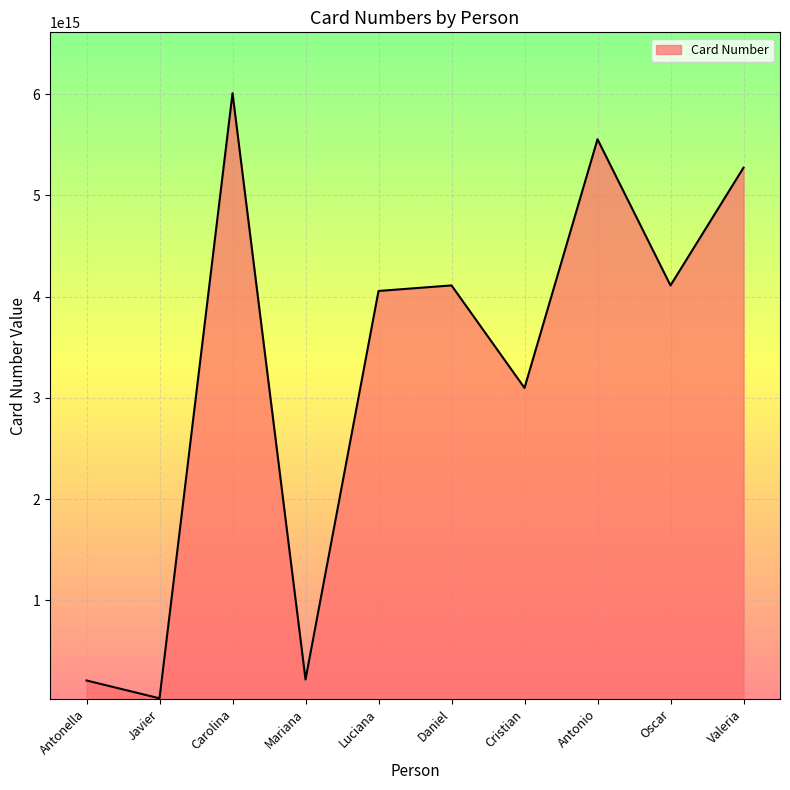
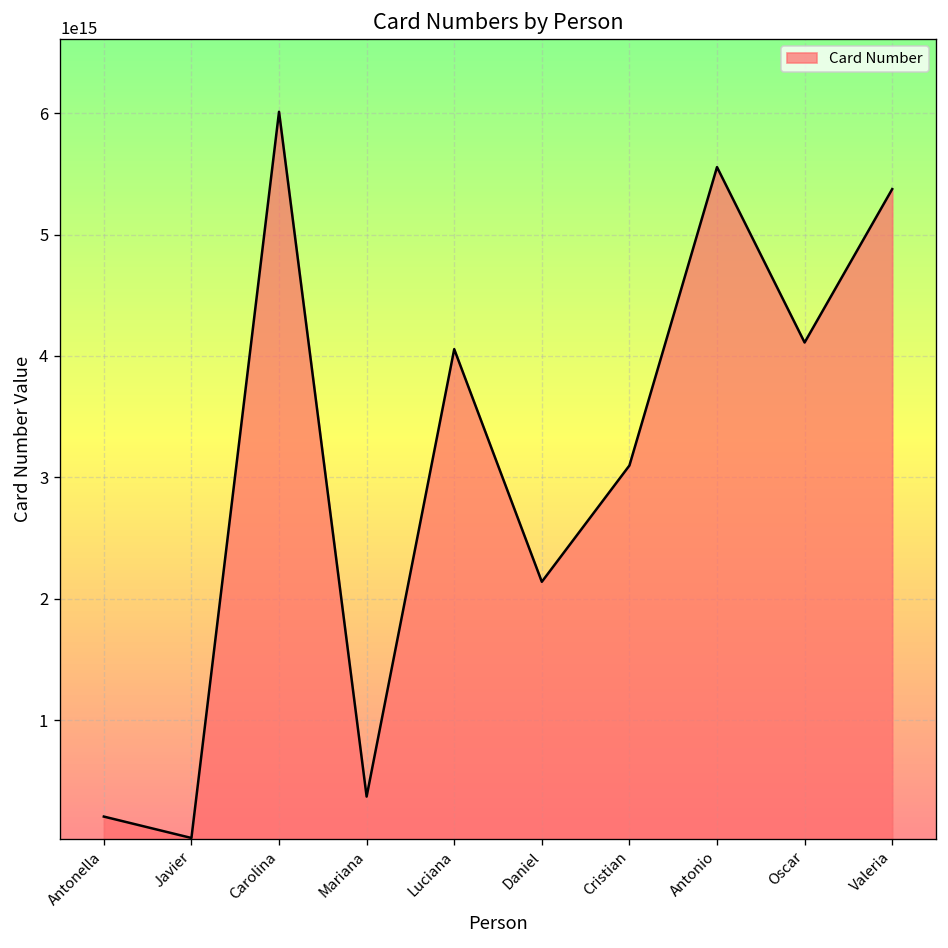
  {
    "Antonella": 210000000000000,
    "Javier": 30000000000000,
    "Carolina": 6010000000000000,
-   "Mariana": 220000000000000,
+   "Mariana": 370000000000000,
    "Luciana": 4060000000000000,
-   "Daniel": 4110000000000000,
+   "Daniel": 2140000000000000,
    "Cristian": 3100000000000000,
    "Antonio": 5560000000000000,
    "Oscar": 4110000000000000,
-   "Valeria": 5270000000000000
+   "Valeria": 5370000000000000
  }
